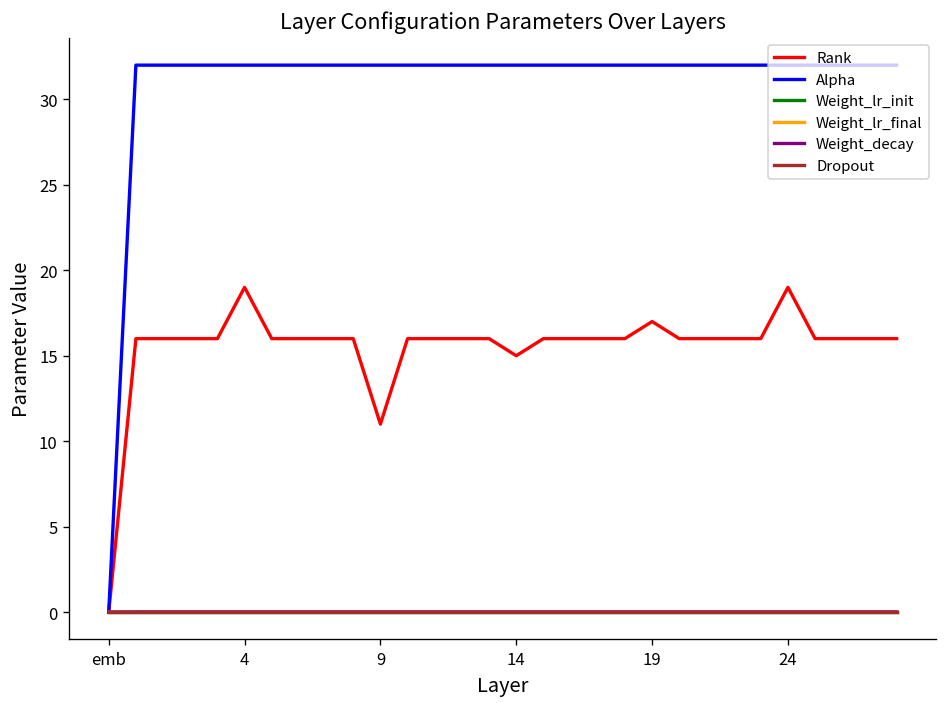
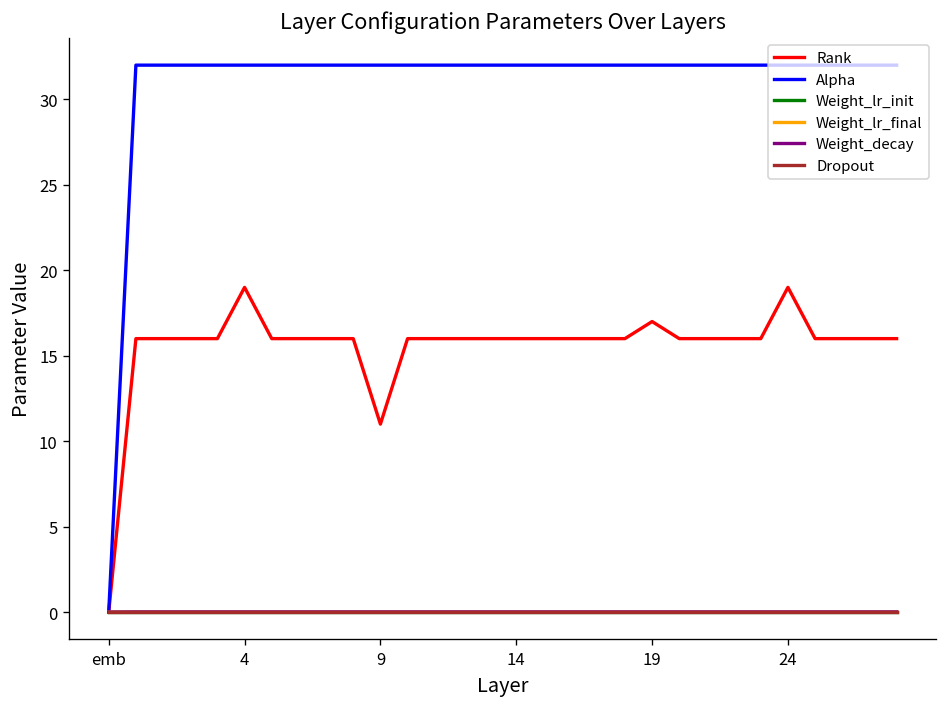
  {
    "Rank": {
      "4": 19,
      "9": 11,
-     "14": 15,
+     "14": 16,
      "19": 17,
      "24": 19
    },
    "Alpha": {
      "4": 32,
      "9": 32,
      "14": 32,
      "19": 32
    },
    "Dropout": {
      "4": 0,
      "9": 0,
      "14": 0,
      "19": 0,
      "24": 0
    }
  }
